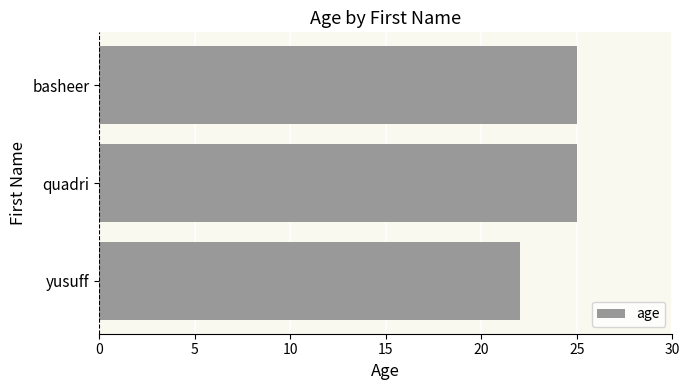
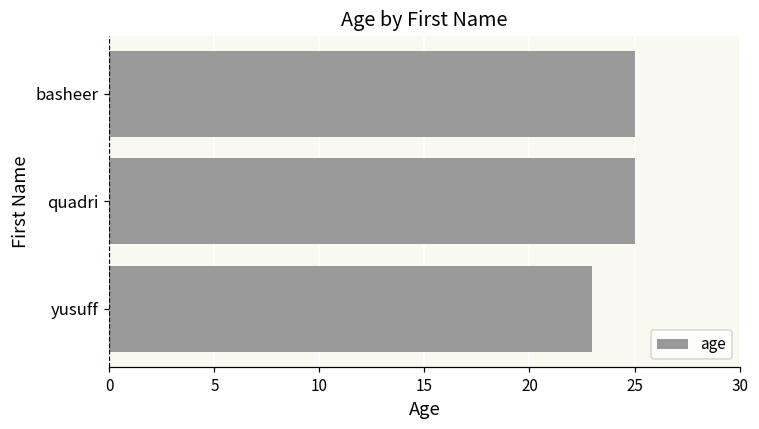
  {
    "basheer": 25,
    "quadri": 25,
-   "yusuff": 22
+   "yusuff": 23
  }
